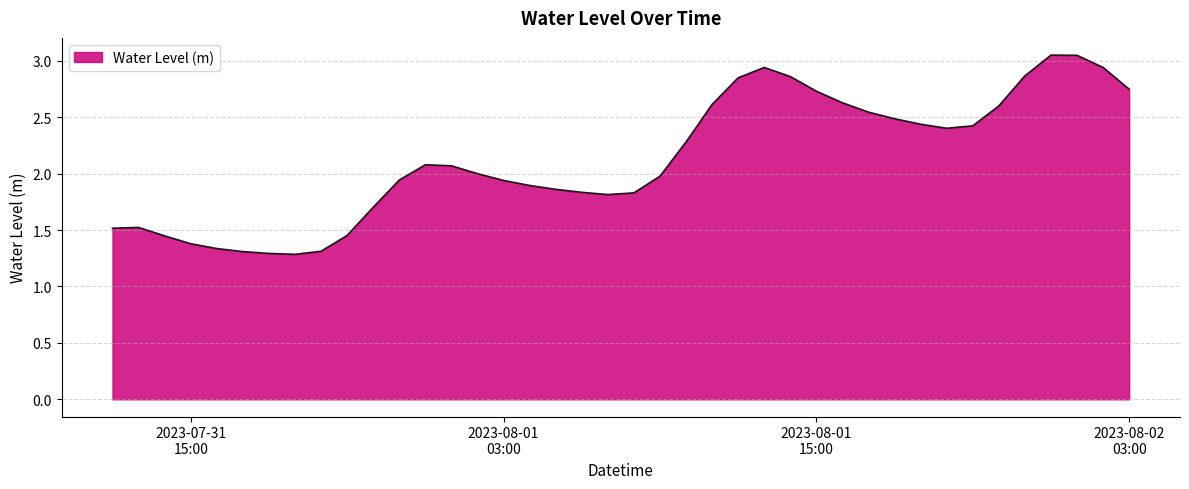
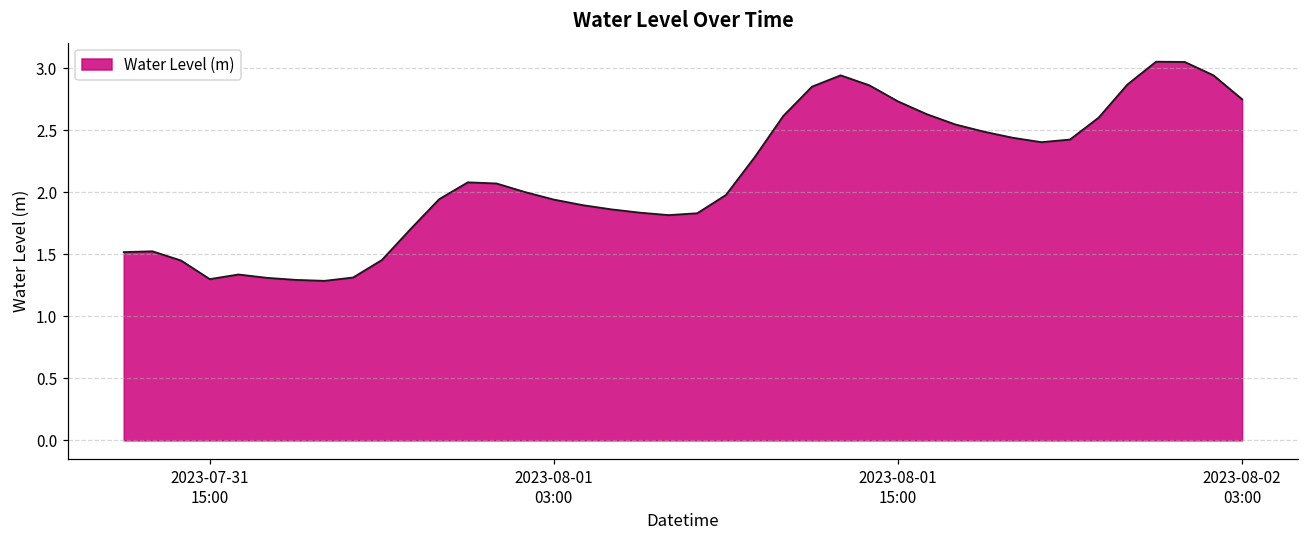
  {
-   "2023-07-31 15:00": 1.38,
+   "2023-07-31 15:00": 1.30,
    "2023-08-01 03:00": 1.94,
    "2023-08-01 15:00": 2.73,
    "2023-08-02 03:00": 2.75
  }
